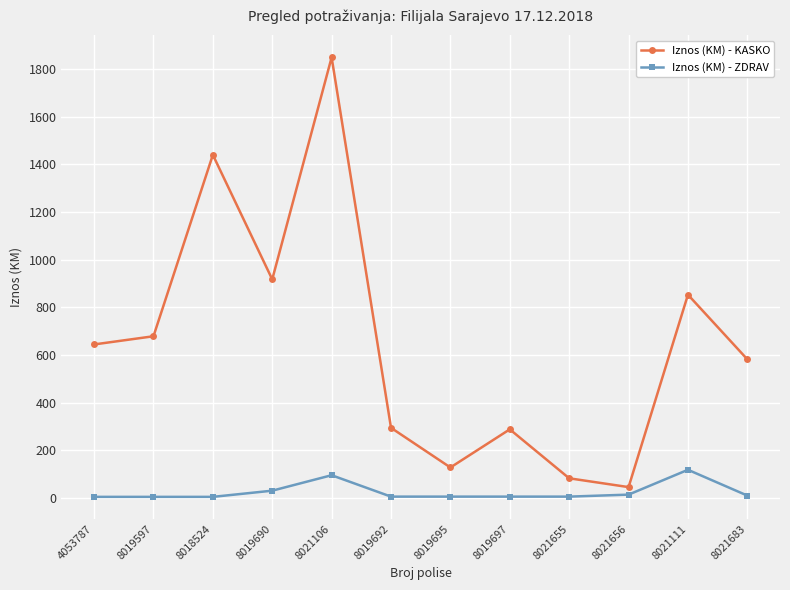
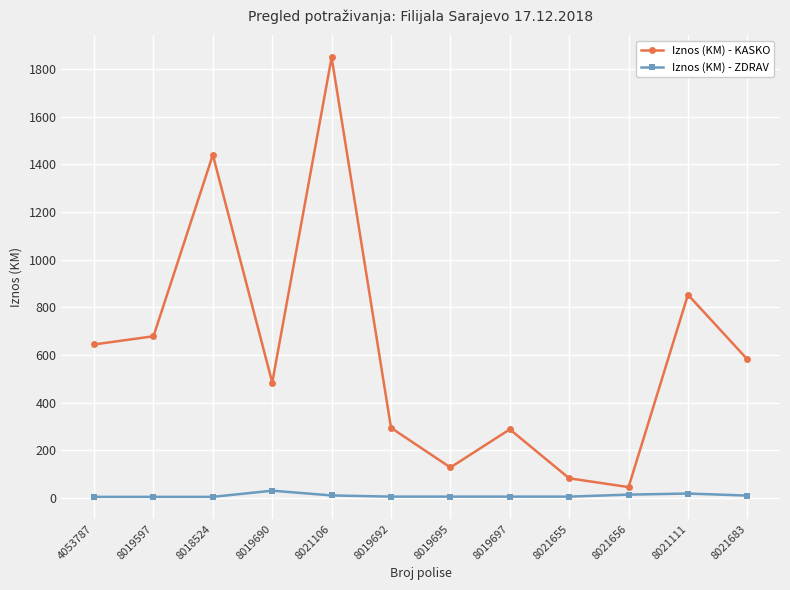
  {
    "Iznos (KM) - KASKO": {
      "4053787": 640,
      "8019597": 680,
      "8018524": 1440,
-     "8019690": 920,
+     "8019690": 480,
      "8021106": 1850,
      "8019692": 290,
      "8019695": 130,
      "8019697": 290,
      "8021655": 80,
      "8021656": 50,
      "8021111": 850,
      "8021683": 580
    },
    "Iznos (KM) - ZDRAV": {
      "4053787": 0,
      "8019597": 0,
      "8018524": 0,
      "8019690": 30,
-     "8021106": 90,
+     "8021106": 10,
      "8019692": 10,
      "8019695": 10,
      "8019697": 10,
      "8021655": 10,
      "8021656": 10,
-     "8021111": 120,
+     "8021111": 20,
      "8021683": 10
    }
  }
